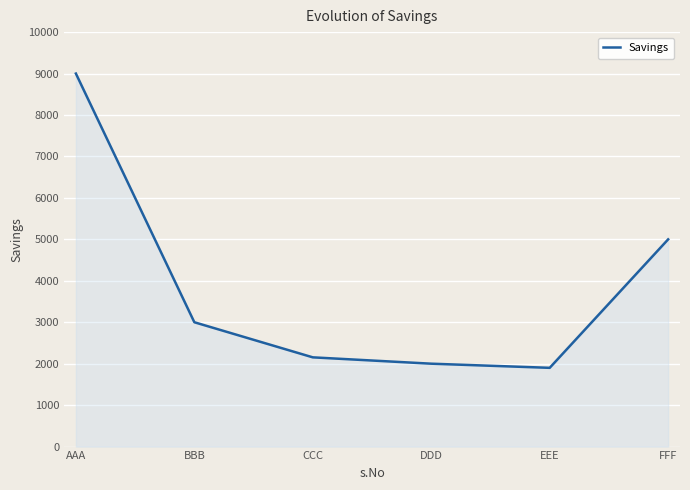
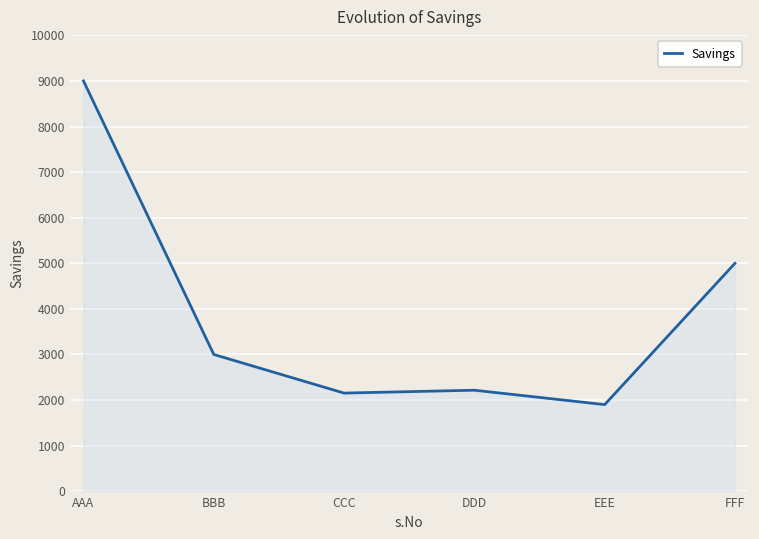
  {
    "AAA": 9000,
    "BBB": 3000,
    "CCC": 2200,
-   "DDD": 2000,
+   "DDD": 2200,
    "EEE": 1900,
    "FFF": 5000
  }
